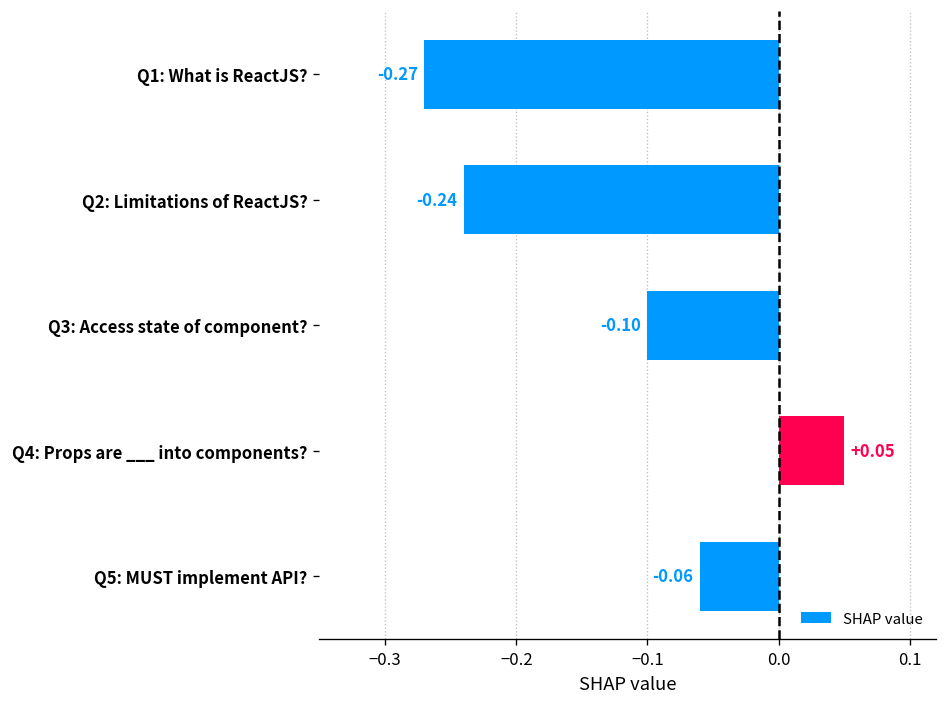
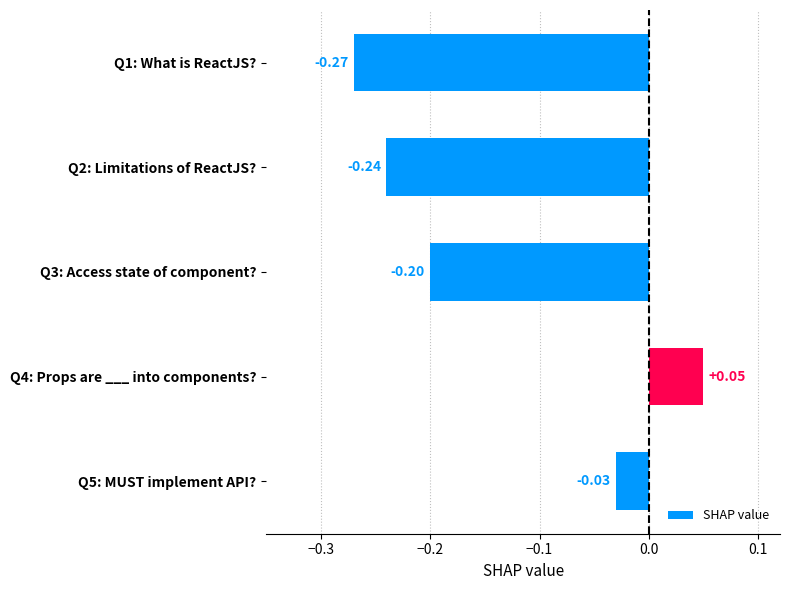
  {
    "Q1: What is ReactJS?": "-0.27",
    "Q2: Limitations of ReactJS?": "-0.24",
-   "Q3: Access state of component?": "-0.10",
+   "Q3: Access state of component?": "-0.20",
    "Q4: Props are ___ into components?": "+0.05",
-   "Q5: MUST implement API?": "-0.06"
+   "Q5: MUST implement API?": "-0.03"
  }
